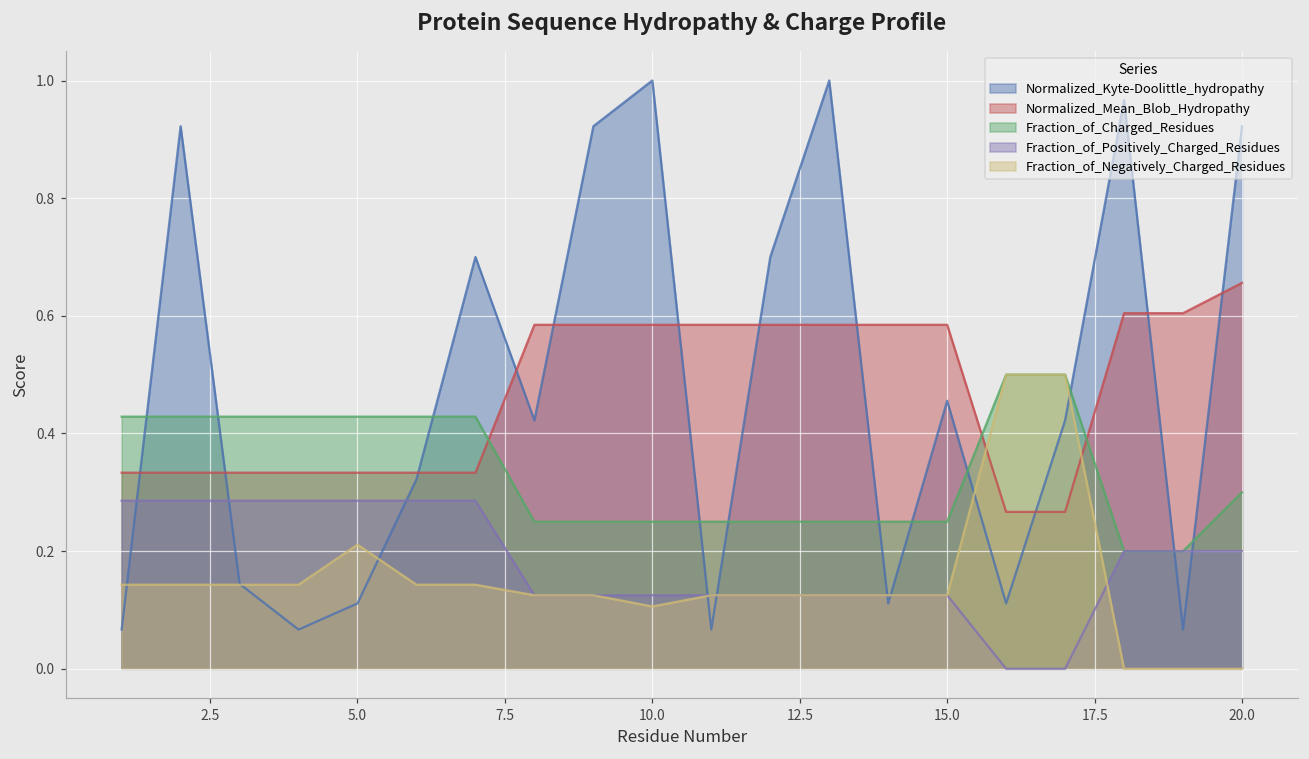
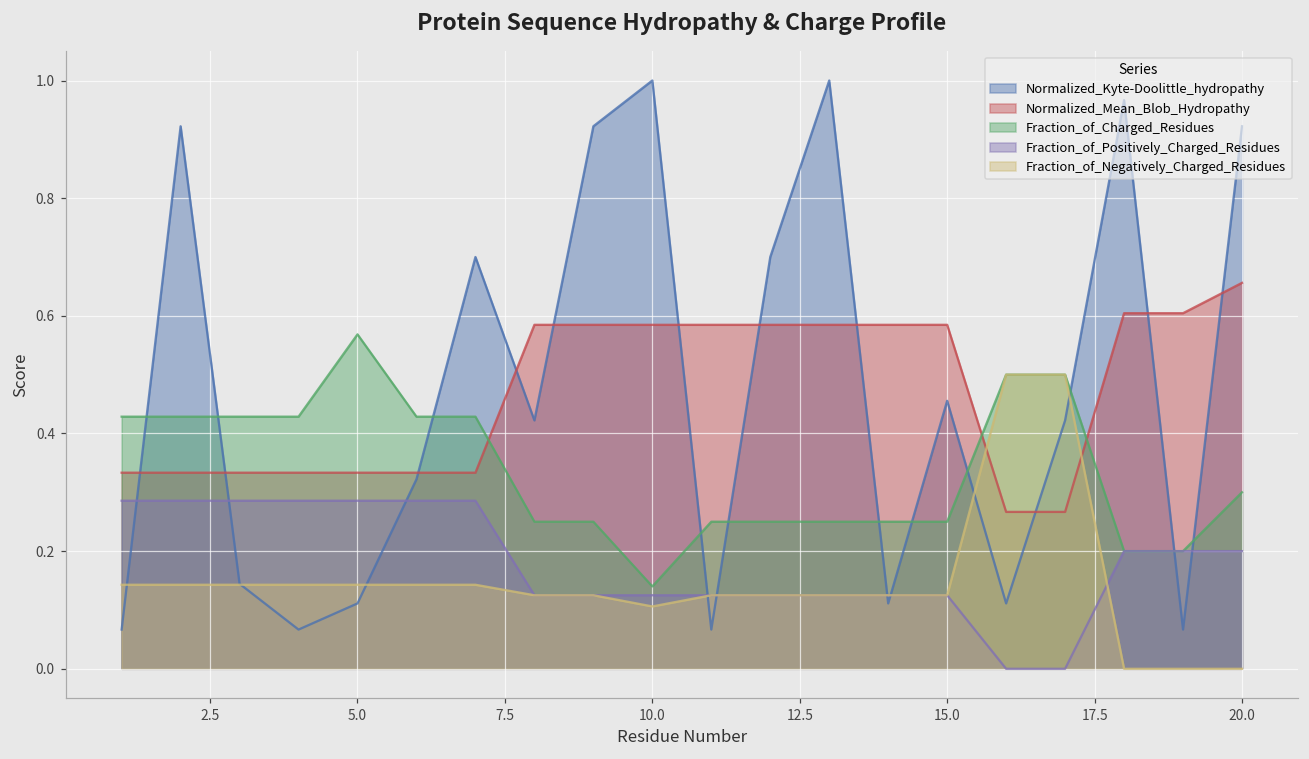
  {
    "Normalized_Mean_Blob_Hydropathy": {
      "5.0": 0.33,
      "10.0": 0.58,
      "15.0": 0.58,
      "20.0": 0.66
    },
    "Fraction_of_Charged_Residues": {
-     "5.0": 0.43,
-     "10.0": 0.25,
+     "5.0": 0.57,
+     "10.0": 0.14,
      "15.0": 0.25,
      "20.0": 0.30
    },
    "Fraction_of_Negatively_Charged_Residues": {
-     "5.0": 0.21,
+     "5.0": 0.14,
      "10.0": 0.11,
      "20.0": 0.00
    }
  }
